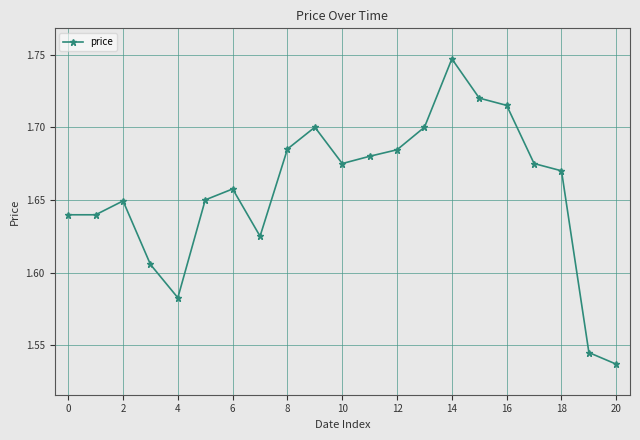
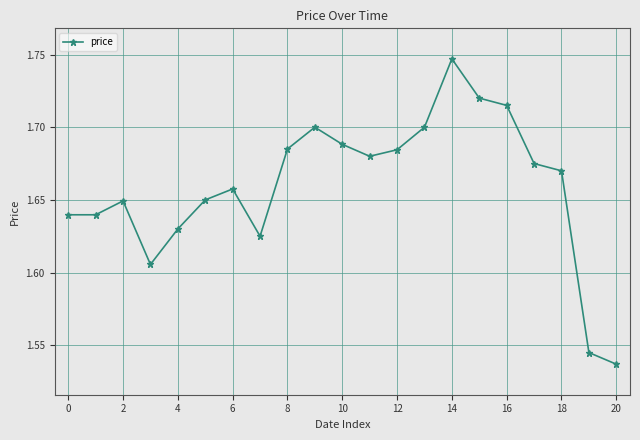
  {
    "0": 1.640,
    "2": 1.649,
-   "4": 1.583,
+   "4": 1.630,
    "6": 1.658,
    "8": 1.685,
-   "10": 1.675,
+   "10": 1.688,
    "12": 1.684,
    "14": 1.747,
    "16": 1.715,
    "18": 1.670,
    "20": 1.537
  }
